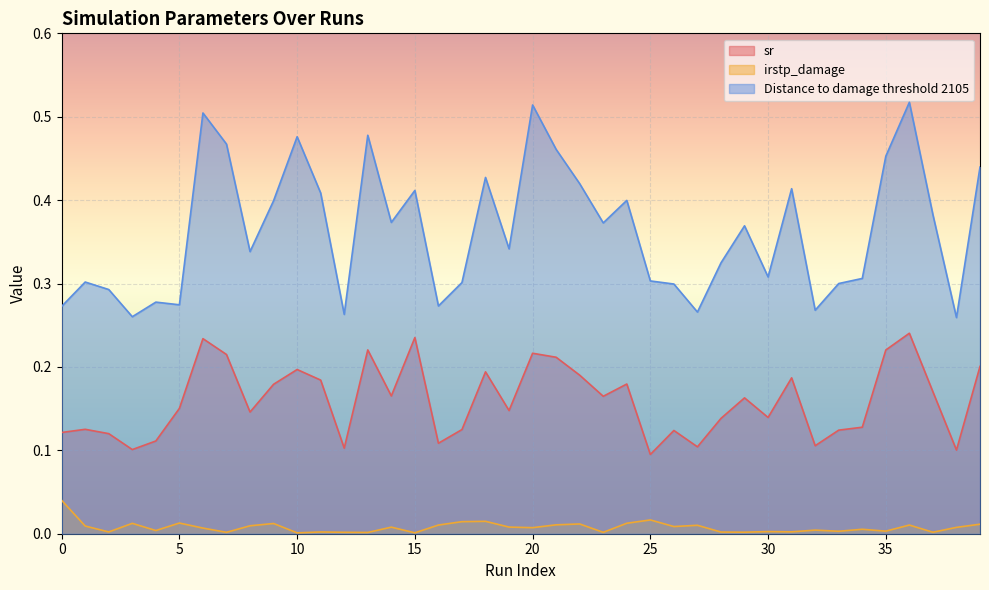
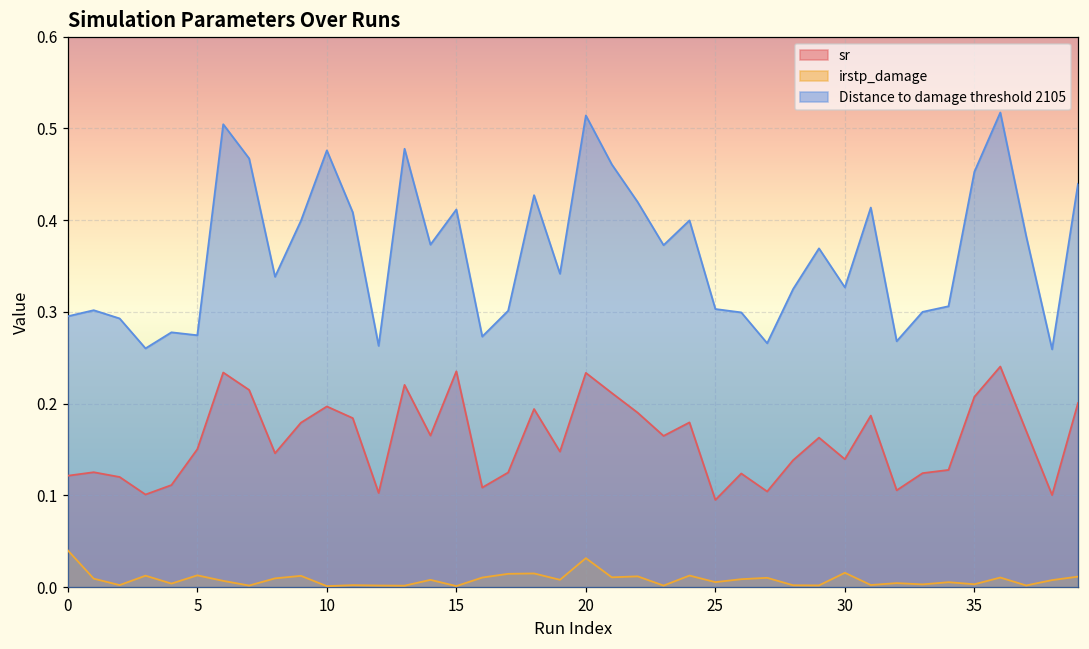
  {
    "sr": {
      "0": 0.12,
      "5": 0.15,
      "10": 0.20,
      "15": 0.24,
-     "20": 0.22,
+     "20": 0.23,
      "25": 0.10,
      "30": 0.14,
-     "35": 0.22
+     "35": 0.21
    },
    "irstp_damage": {
      "0": 0.04,
      "5": 0.01,
      "10": 0.00,
      "15": 0.00,
-     "20": 0.01,
-     "25": 0.02,
-     "30": 0.00,
+     "20": 0.03,
+     "25": 0.01,
+     "30": 0.02,
      "35": 0.00
    },
    "Distance to damage threshold 2105": {
-     "0": 0.27,
+     "0": 0.30,
      "5": 0.27,
      "10": 0.48,
      "15": 0.41,
      "20": 0.51,
      "25": 0.30,
-     "30": 0.31,
+     "30": 0.33,
      "35": 0.45
    }
  }
